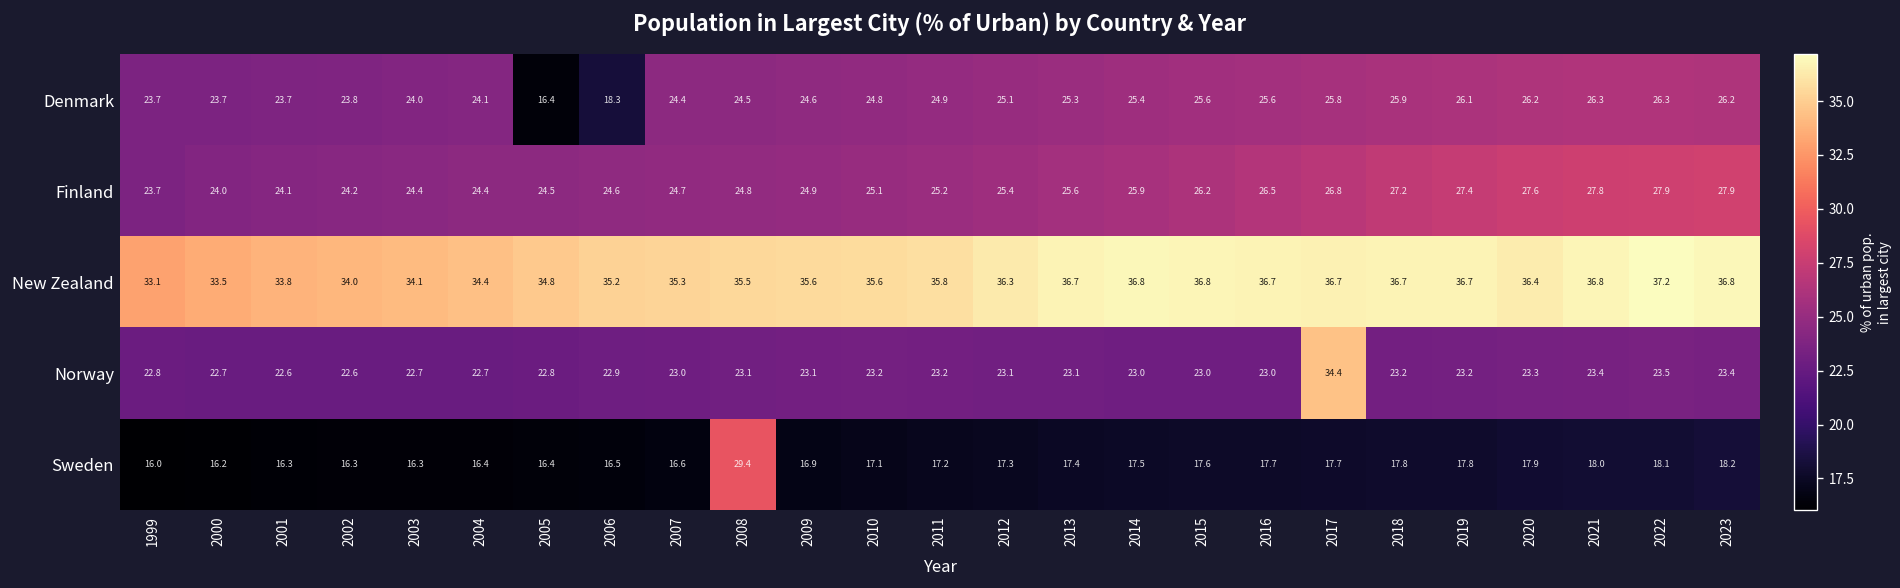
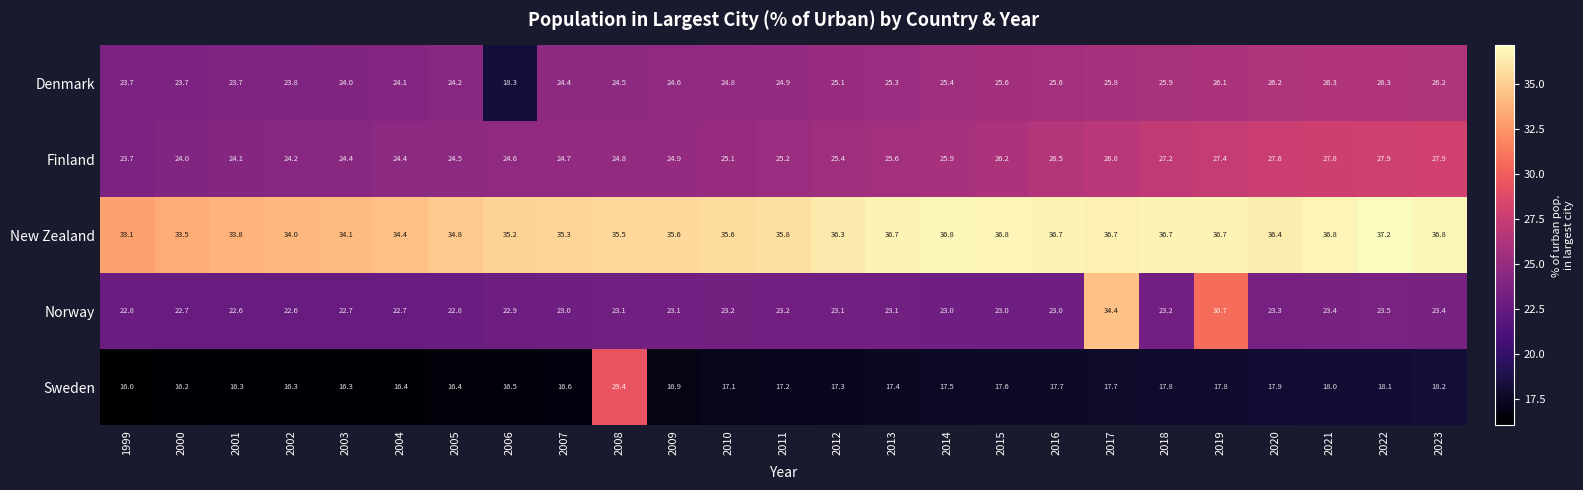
  {
    "Denmark": {
      "1999": 23.7,
      "2000": 23.7,
      "2001": 23.7,
      "2002": 23.8,
      "2003": 24.0,
      "2004": 24.1,
-     "2005": 16.4,
+     "2005": 24.2,
      "2006": 18.3,
      "2007": 24.4,
      "2008": 24.5,
      "2009": 24.6,
      "2010": 24.8,
      "2011": 24.9,
      "2012": 25.1,
      "2013": 25.3,
      "2014": 25.4,
      "2015": 25.6,
      "2016": 25.6,
      "2017": 25.8,
      "2018": 25.9,
      "2019": 26.1,
      "2020": 26.2,
      "2021": 26.3,
      "2022": 26.3,
      "2023": 26.2
    },
    "Finland": {
      "1999": 23.7,
      "2000": 24.0,
      "2001": 24.1,
      "2002": 24.2,
      "2003": 24.4,
      "2004": 24.4,
      "2005": 24.5,
      "2006": 24.6,
      "2007": 24.7,
      "2008": 24.8,
      "2009": 24.9,
      "2010": 25.1,
      "2011": 25.2,
      "2012": 25.4,
      "2013": 25.6,
      "2014": 25.9,
      "2015": 26.2,
      "2016": 26.5,
      "2017": 26.8,
      "2018": 27.2,
      "2019": 27.4,
      "2020": 27.6,
      "2021": 27.8,
      "2022": 27.9,
      "2023": 27.9
    },
    "New Zealand": {
      "1999": 33.1,
      "2000": 33.5,
      "2001": 33.8,
      "2002": 34.0,
      "2003": 34.1,
      "2004": 34.4,
      "2005": 34.8,
      "2006": 35.2,
      "2007": 35.3,
      "2008": 35.5,
      "2009": 35.6,
      "2010": 35.6,
      "2011": 35.8,
      "2012": 36.3,
      "2013": 36.7,
      "2014": 36.8,
      "2015": 36.8,
      "2016": 36.7,
      "2017": 36.7,
      "2018": 36.7,
      "2019": 36.7,
      "2020": 36.4,
      "2021": 36.8,
      "2022": 37.2,
      "2023": 36.8
    },
    "Norway": {
      "1999": 22.8,
      "2000": 22.7,
      "2001": 22.6,
      "2002": 22.6,
      "2003": 22.7,
      "2004": 22.7,
      "2005": 22.8,
      "2006": 22.9,
      "2007": 23.0,
      "2008": 23.1,
      "2009": 23.1,
      "2010": 23.2,
      "2011": 23.2,
      "2012": 23.1,
      "2013": 23.1,
      "2014": 23.0,
      "2015": 23.0,
      "2016": 23.0,
      "2017": 34.4,
      "2018": 23.2,
-     "2019": 23.2,
+     "2019": 30.7,
      "2020": 23.3,
      "2021": 23.4,
      "2022": 23.5,
      "2023": 23.4
    },
    "Sweden": {
      "1999": 16.0,
      "2000": 16.2,
      "2001": 16.3,
      "2002": 16.3,
      "2003": 16.3,
      "2004": 16.4,
      "2005": 16.4,
      "2006": 16.5,
      "2007": 16.6,
      "2008": 29.4,
      "2009": 16.9,
      "2010": 17.1,
      "2011": 17.2,
      "2012": 17.3,
      "2013": 17.4,
      "2014": 17.5,
      "2015": 17.6,
      "2016": 17.7,
      "2017": 17.7,
      "2018": 17.8,
      "2019": 17.8,
      "2020": 17.9,
      "2021": 18.0,
      "2022": 18.1,
      "2023": 18.2
    }
  }
